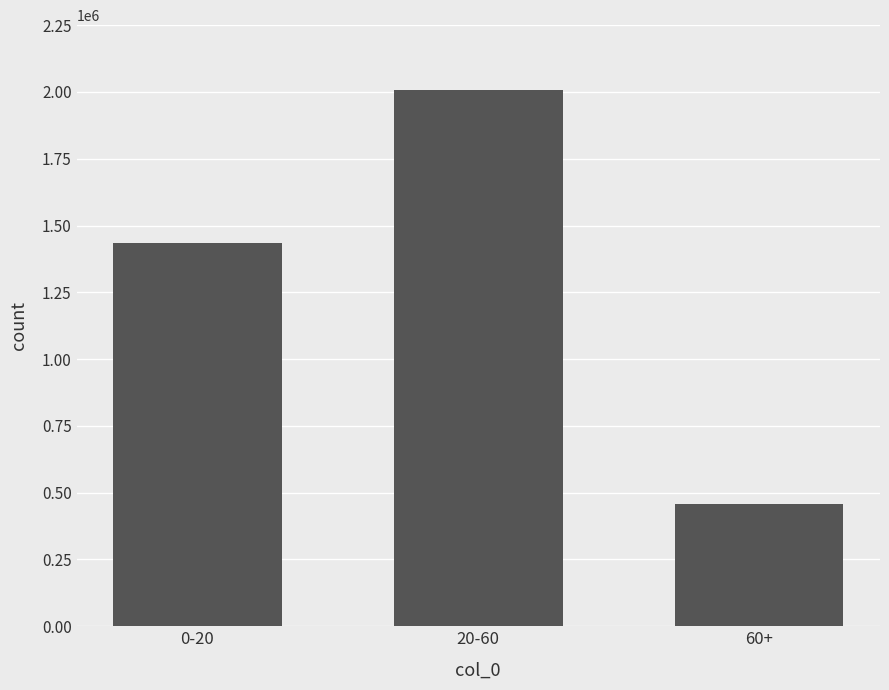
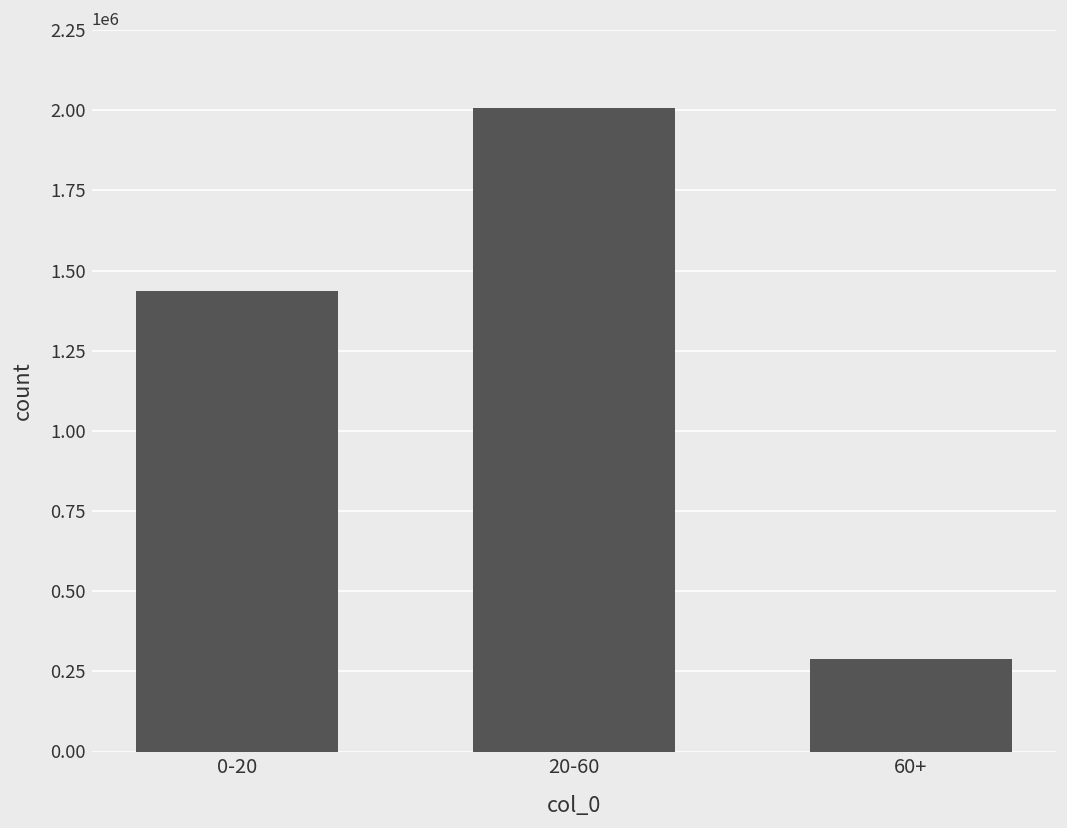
  {
    "0-20": 1440000,
    "20-60": 2010000,
-   "60+": 460000
+   "60+": 290000
  }
